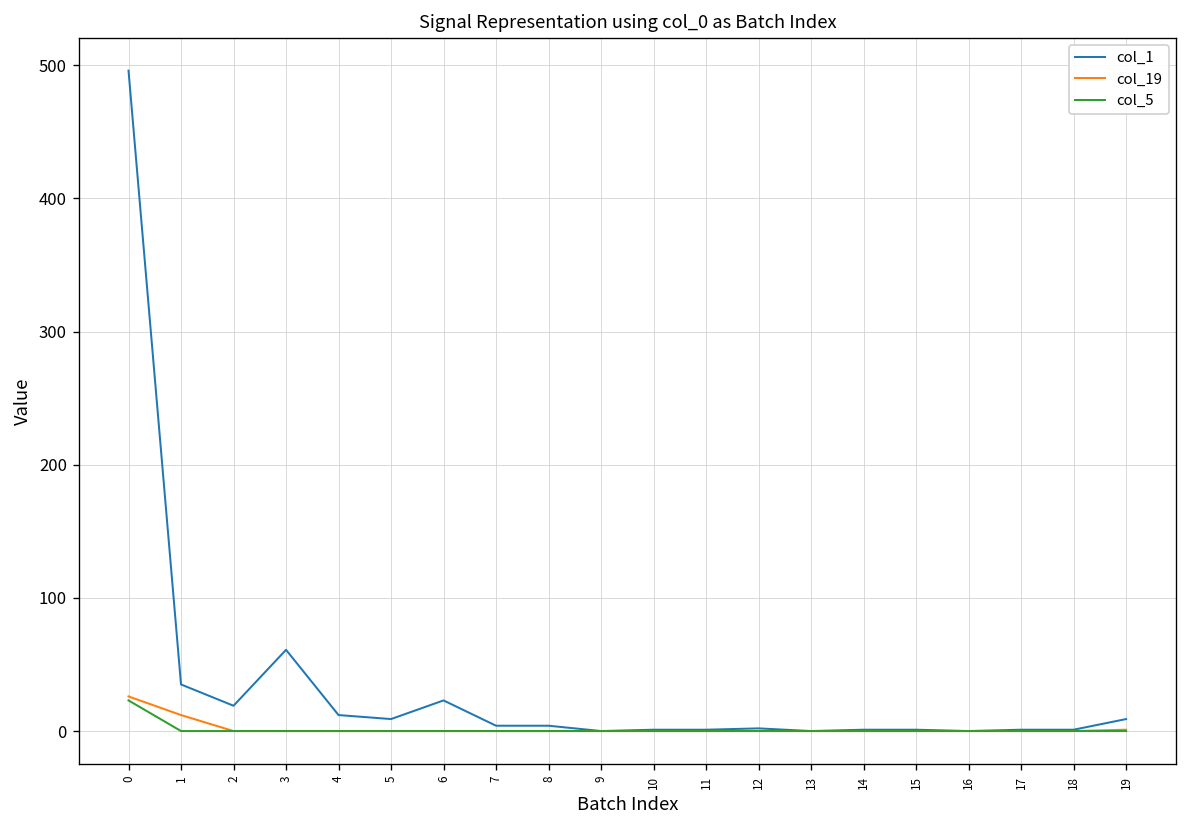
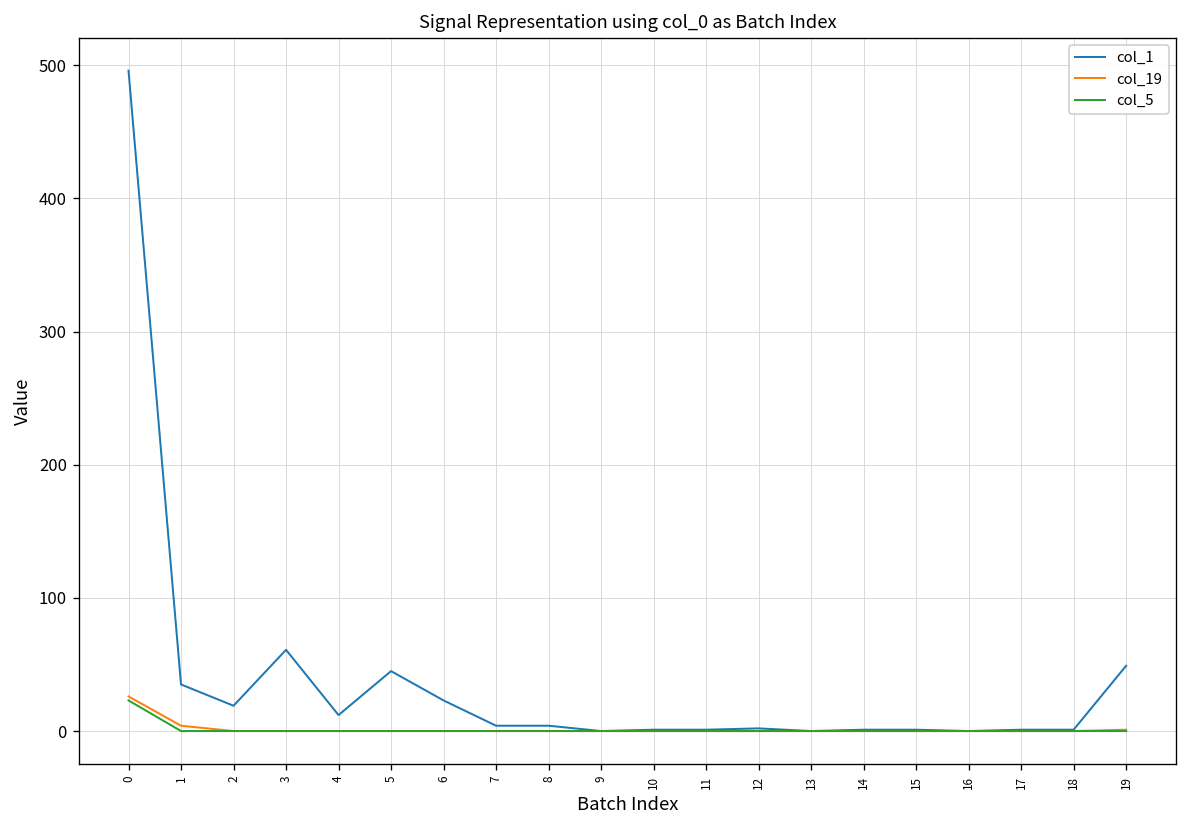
  {
    "col_1": {
      "0": 496,
      "1": 35,
      "2": 19,
      "3": 61,
      "4": 12,
-     "5": 9,
+     "5": 45,
      "6": 23,
      "7": 4,
      "8": 4,
-     "19": 9
+     "19": 49
    },
    "col_19": {
      "0": 26,
-     "1": 12
+     "1": 4
    },
    "col_5": {
      "0": 23,
      "1": 0
    }
  }
